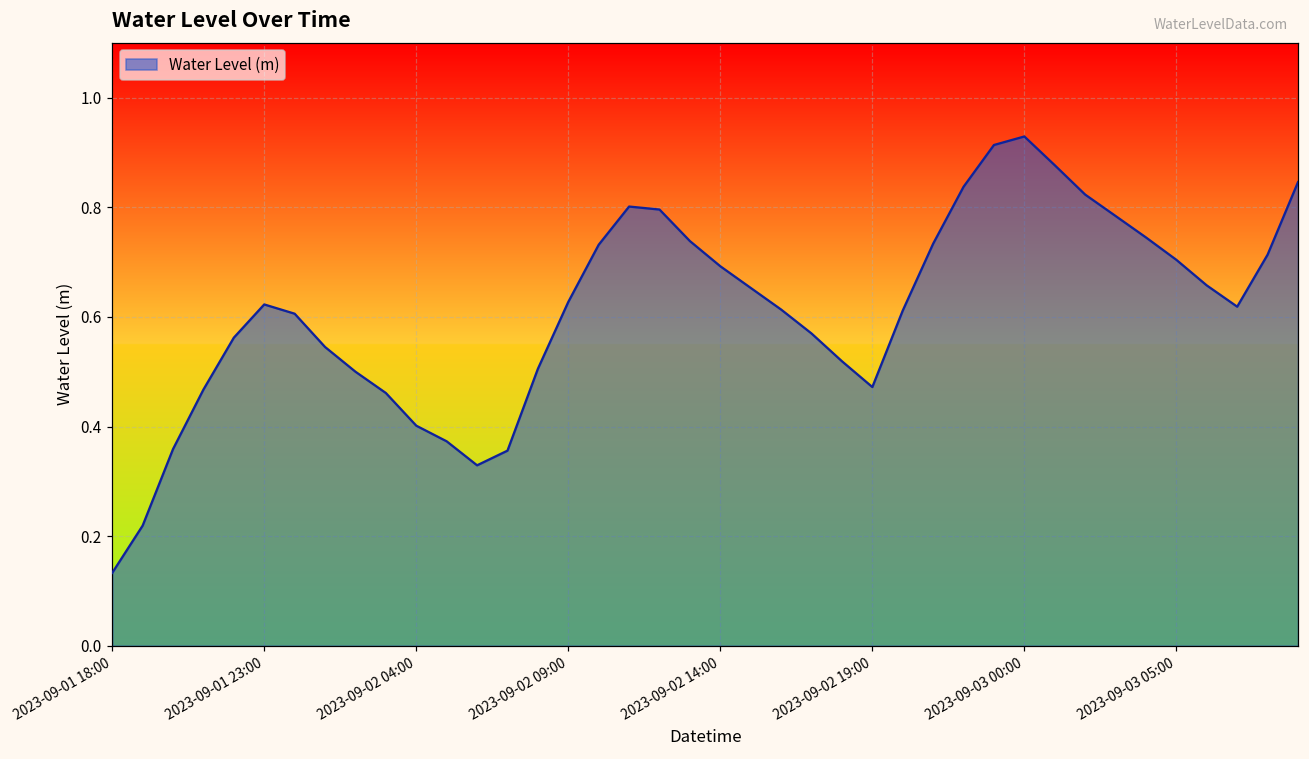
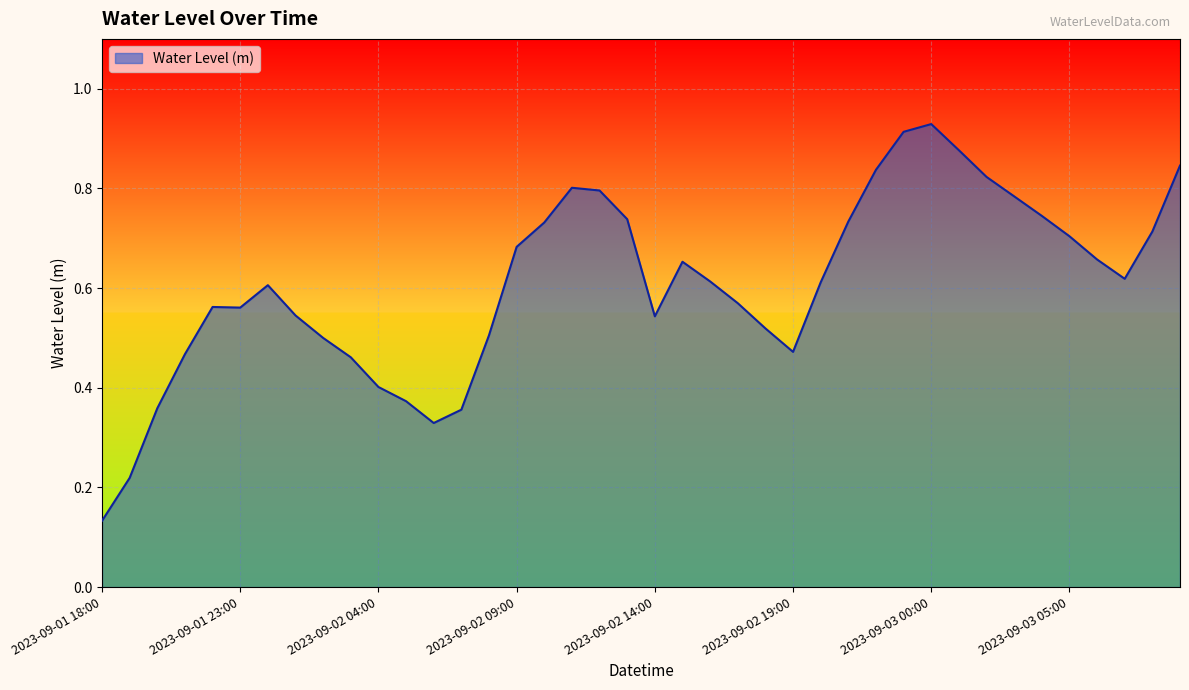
  {
    "2023-09-01 18:00": 0.13,
-   "2023-09-01 23:00": 0.62,
+   "2023-09-01 23:00": 0.56,
    "2023-09-02 04:00": 0.40,
-   "2023-09-02 09:00": 0.63,
-   "2023-09-02 14:00": 0.69,
+   "2023-09-02 09:00": 0.68,
+   "2023-09-02 14:00": 0.54,
    "2023-09-02 19:00": 0.47,
    "2023-09-03 00:00": 0.93,
    "2023-09-03 05:00": 0.70
  }
